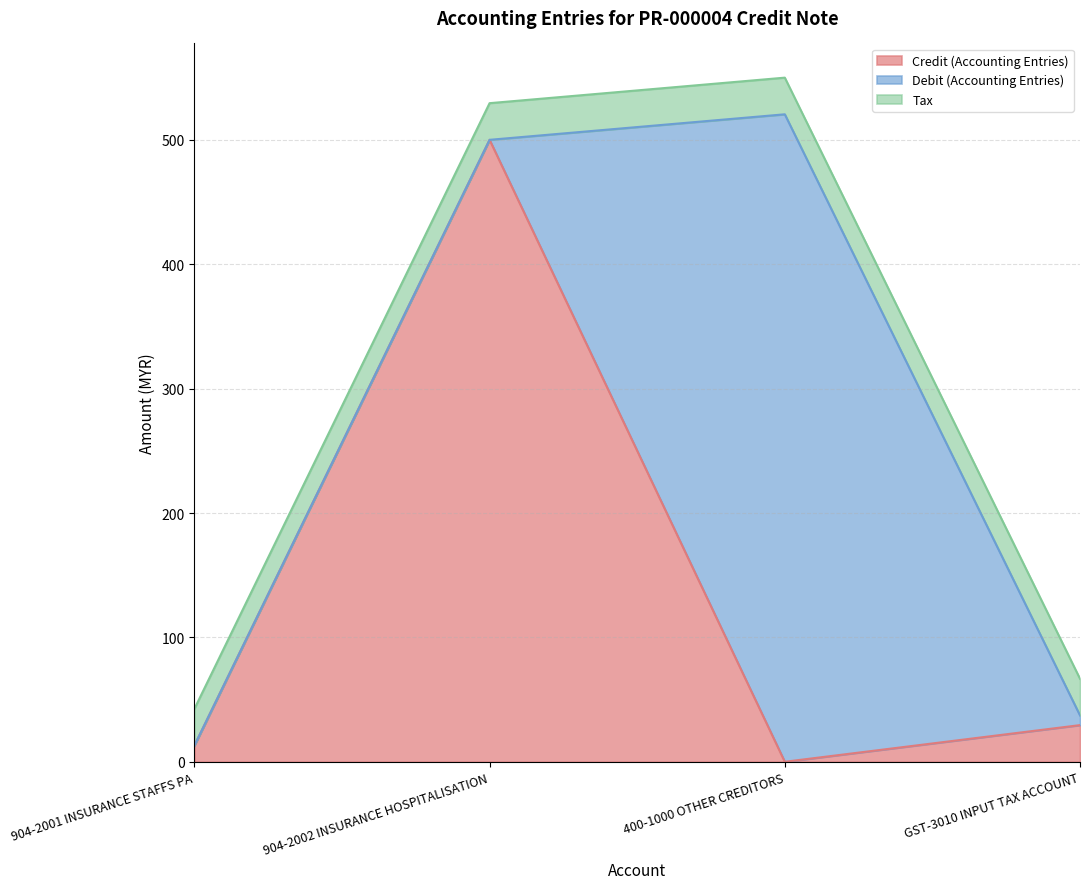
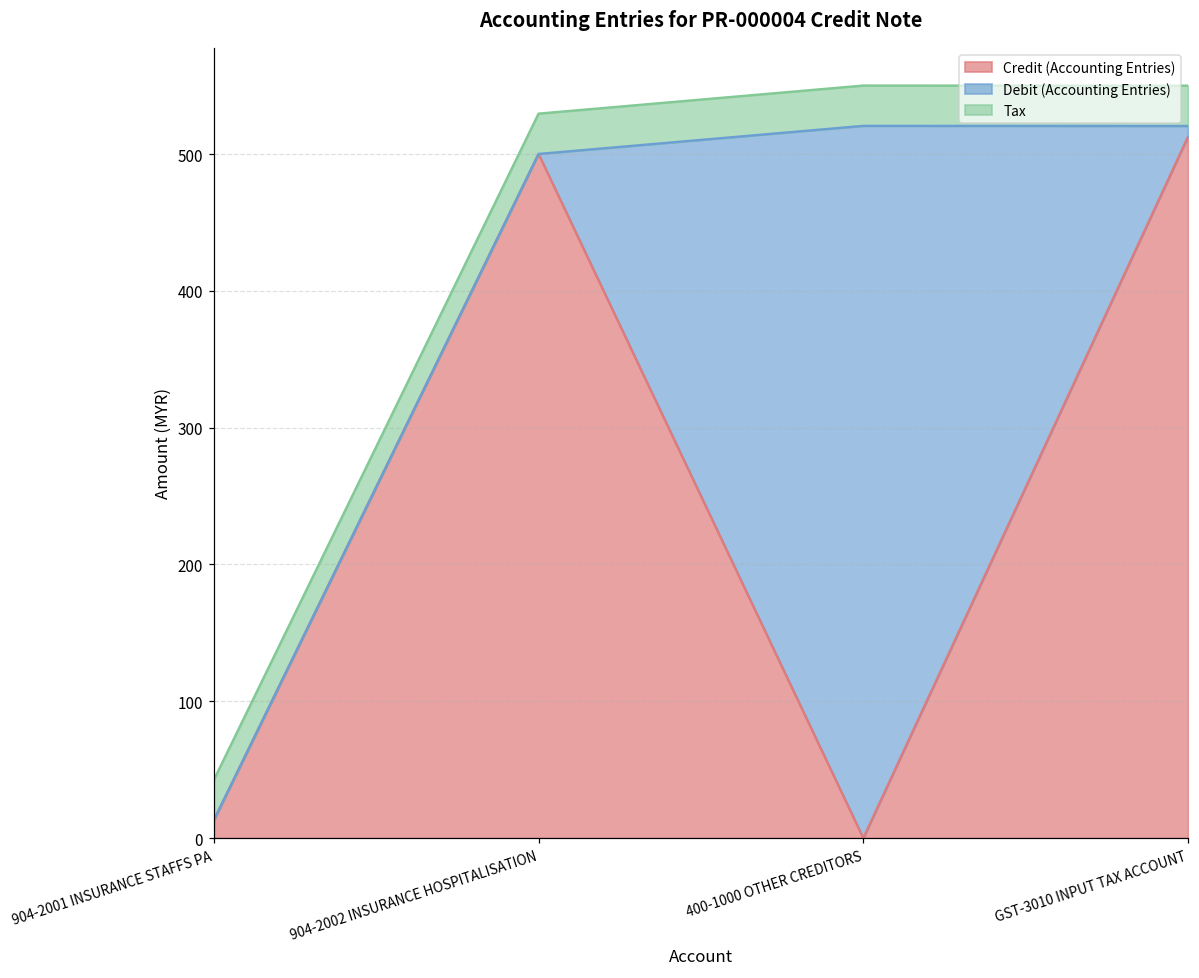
  {
    "Credit (Accounting Entries)": {
      "400-1000 OTHER CREDITORS": 0,
-     "GST-3010 INPUT TAX ACCOUNT": 29
+     "GST-3010 INPUT TAX ACCOUNT": 513
    },
    "Debit (Accounting Entries)": {
      "400-1000 OTHER CREDITORS": 521,
      "GST-3010 INPUT TAX ACCOUNT": 8
    },
    "Tax": {
      "904-2001 INSURANCE STAFFS PA": 29,
      "904-2002 INSURANCE HOSPITALISATION": 29,
      "400-1000 OTHER CREDITORS": 29,
      "GST-3010 INPUT TAX ACCOUNT": 29
    }
  }
